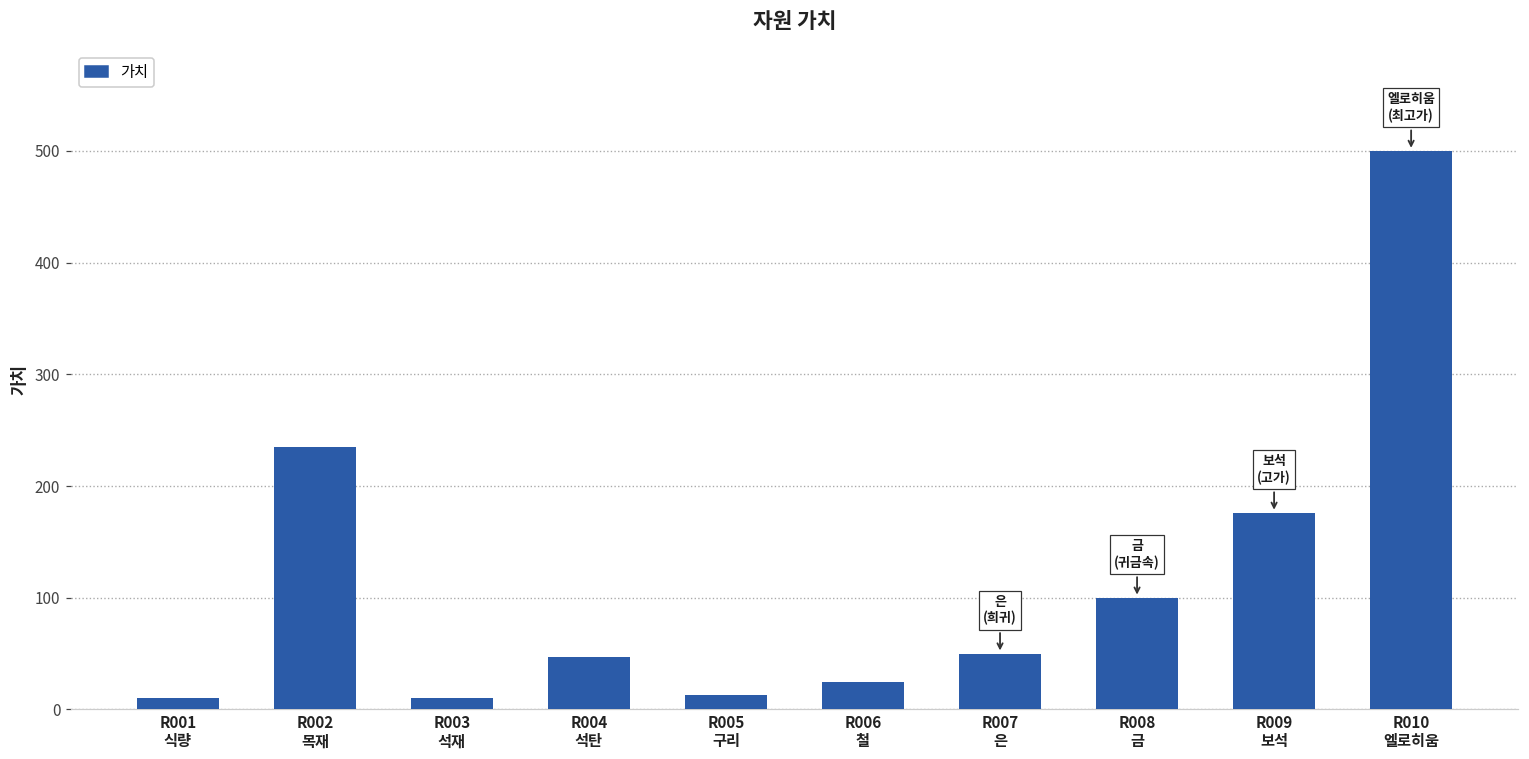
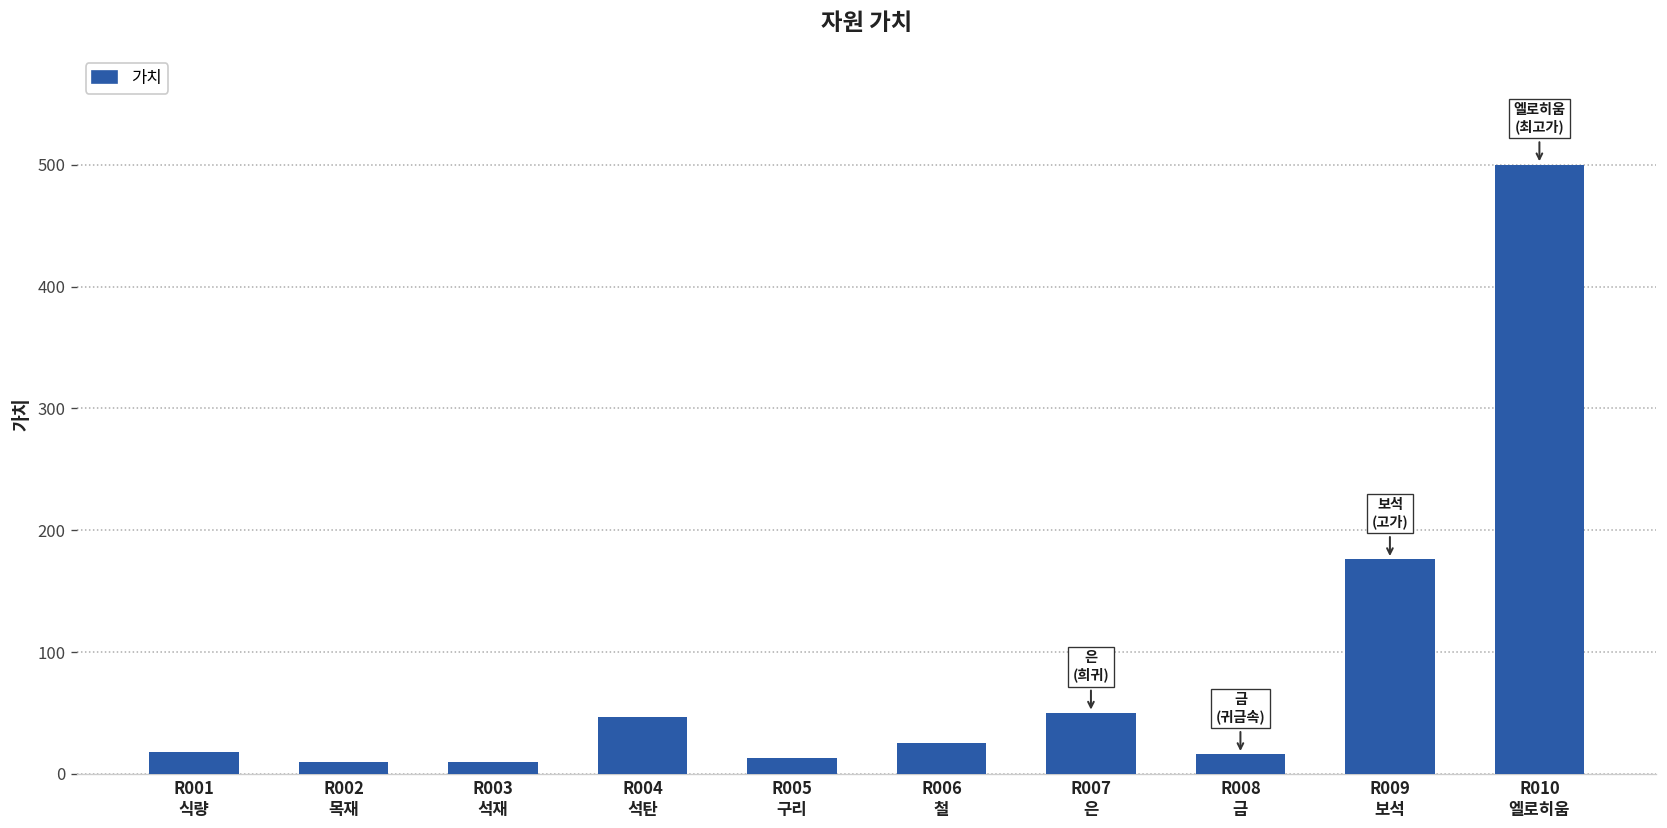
  {
-   "R001 식량": 10,
-   "R002 목재": 235,
+   "R001 식량": 18,
+   "R002 목재": 10,
    "R003 석재": 10,
    "R004 석탄": 47,
    "R005 구리": 13,
    "R006 철": 25,
    "R007 은": 50,
-   "R008 금": 100,
+   "R008 금": 16,
    "R009 보석": 176,
    "R010 엘로히움": 500
  }
